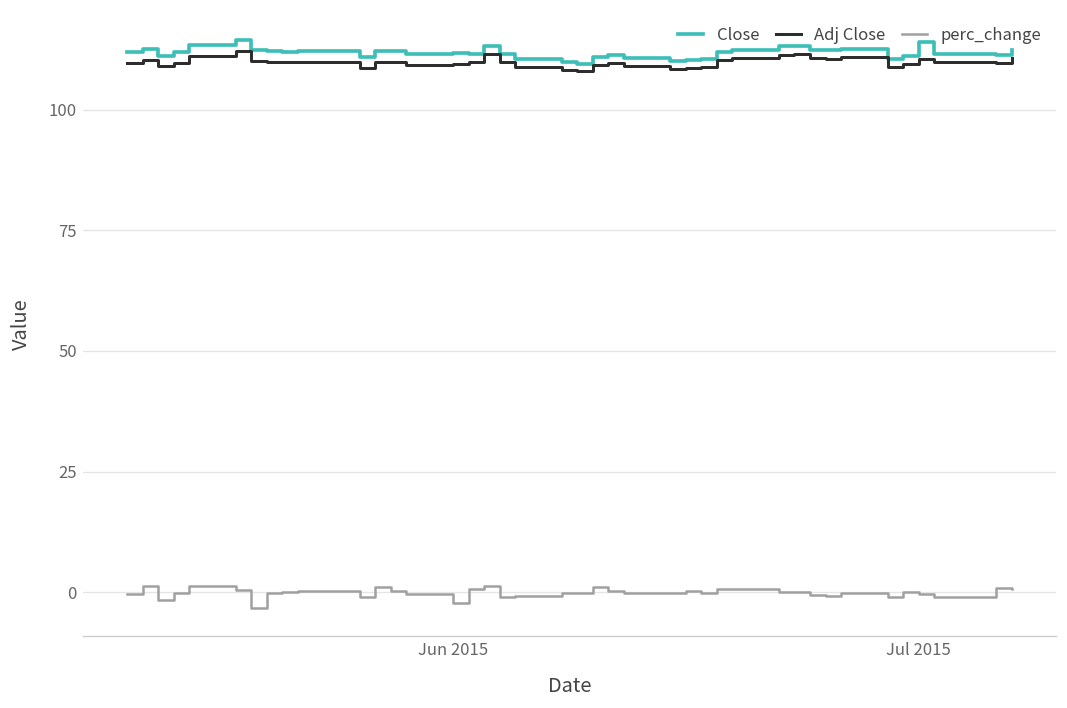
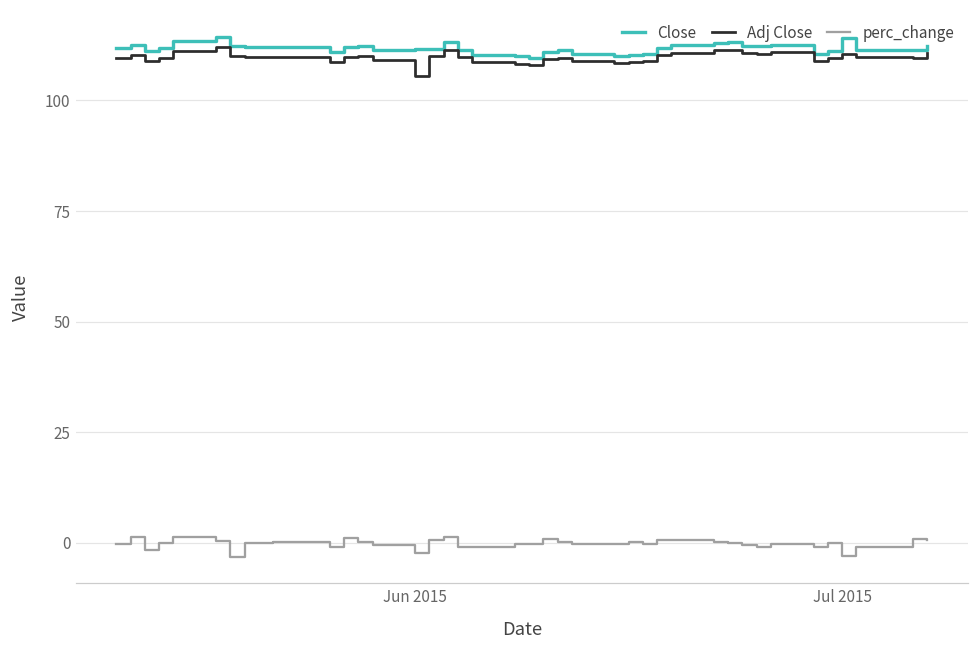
  {
    "Close": {
      "Jun 2015": 112,
      "Jul 2015": 114
    },
    "Adj Close": {
-     "Jun 2015": 109,
+     "Jun 2015": 105,
      "Jul 2015": 110
    },
    "perc_change": {
      "Jun 2015": -2,
-     "Jul 2015": 0
+     "Jul 2015": -3
    }
  }
